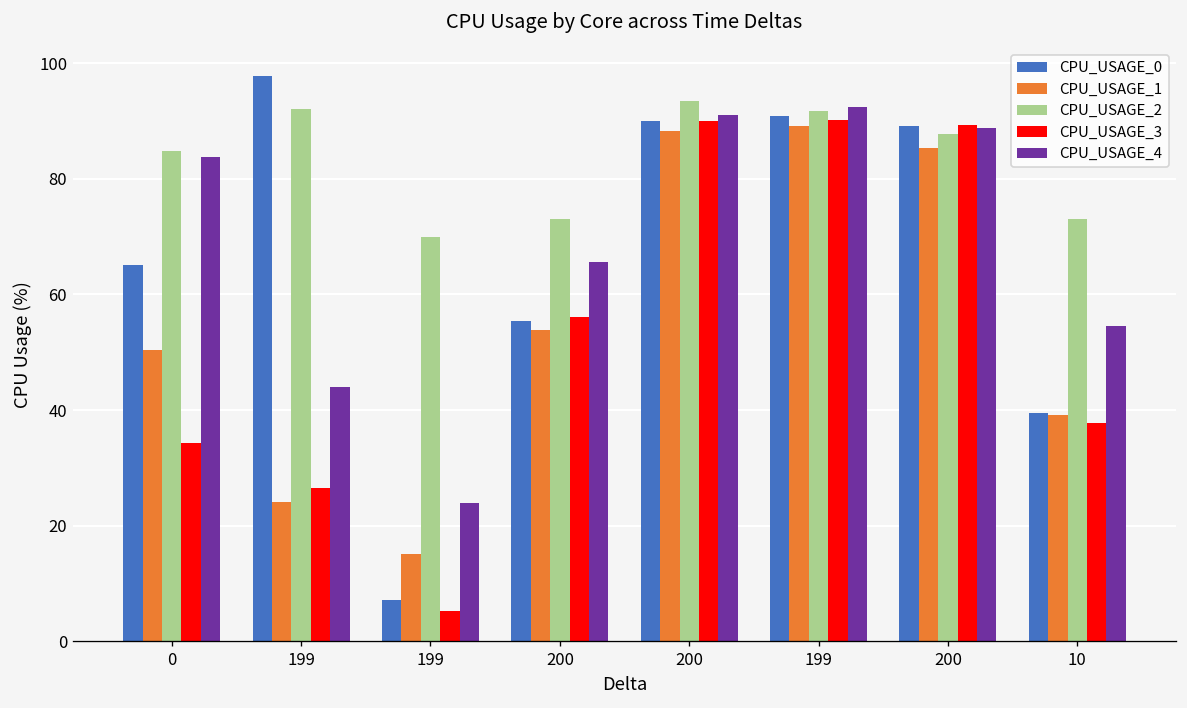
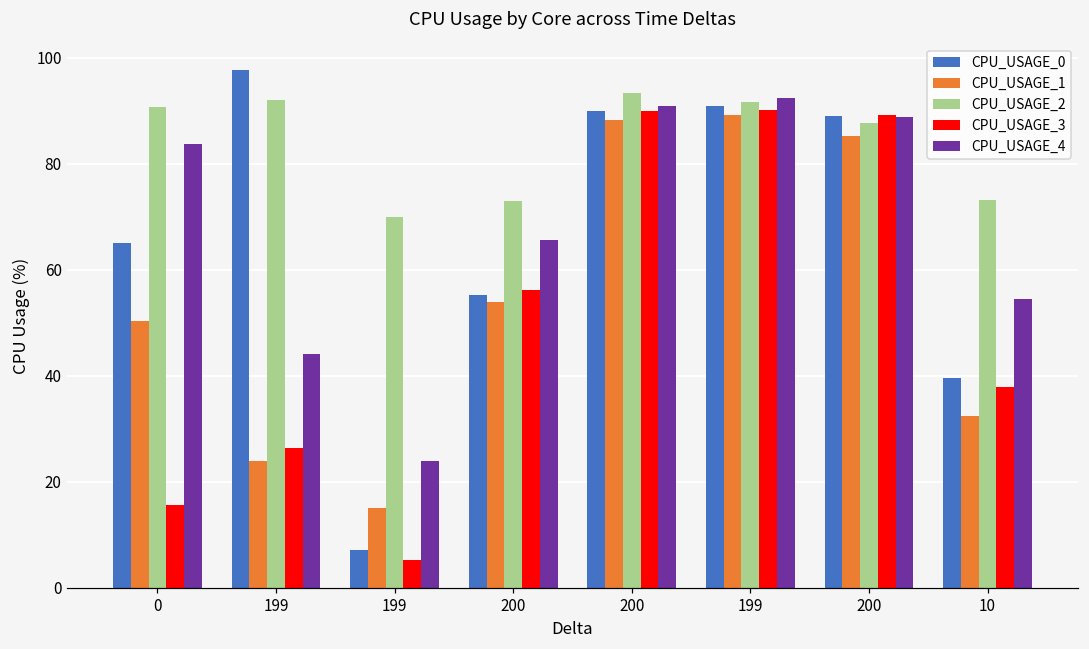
  {
    "CPU_USAGE_0": {
      "0": 65,
      "10": 40
    },
    "CPU_USAGE_1": {
      "0": 50,
-     "10": 39
+     "10": 32
    },
    "CPU_USAGE_2": {
-     "0": 85,
+     "0": 91,
      "10": 73
    },
    "CPU_USAGE_3": {
-     "0": 34,
+     "0": 16,
      "10": 38
    },
    "CPU_USAGE_4": {
      "0": 84,
      "10": 54
    }
  }
